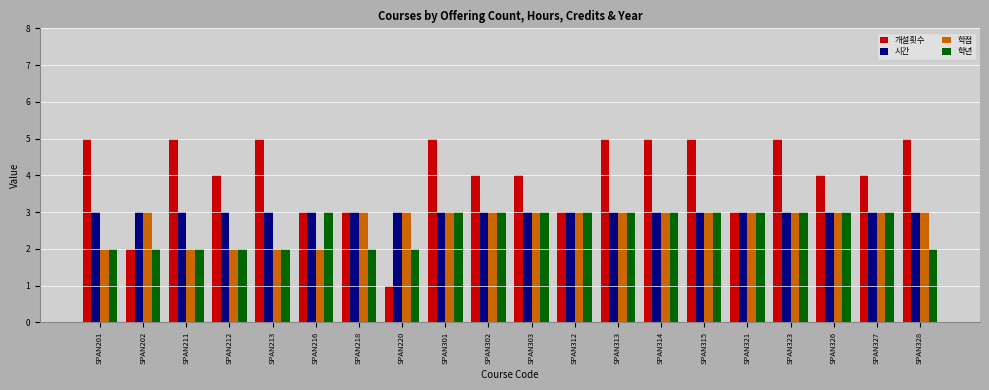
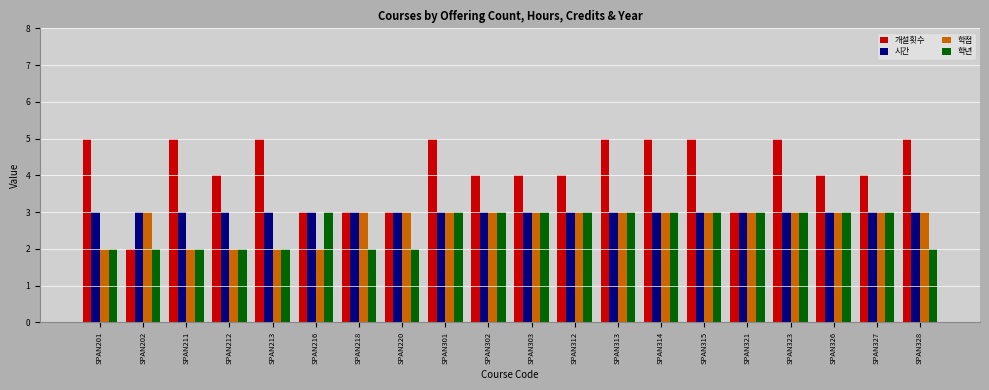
  {
    "개설횟수": {
      "SPAN201": 5,
      "SPAN202": 2,
      "SPAN211": 5,
      "SPAN212": 4,
      "SPAN213": 5,
      "SPAN216": 3,
      "SPAN218": 3,
-     "SPAN220": 1,
+     "SPAN220": 3,
      "SPAN301": 5,
      "SPAN302": 4,
      "SPAN303": 4,
-     "SPAN312": 3,
+     "SPAN312": 4,
      "SPAN313": 5,
      "SPAN314": 5,
      "SPAN315": 5,
      "SPAN321": 3,
      "SPAN323": 5,
      "SPAN326": 4,
      "SPAN327": 4,
      "SPAN328": 5
    },
    "시간": {
      "SPAN201": 3,
      "SPAN202": 3,
      "SPAN211": 3,
      "SPAN212": 3,
      "SPAN213": 3,
      "SPAN216": 3,
      "SPAN218": 3,
      "SPAN220": 3,
      "SPAN301": 3,
      "SPAN302": 3,
      "SPAN303": 3,
      "SPAN312": 3,
      "SPAN313": 3,
      "SPAN314": 3,
      "SPAN315": 3,
      "SPAN321": 3,
      "SPAN323": 3,
      "SPAN326": 3,
      "SPAN327": 3,
      "SPAN328": 3
    },
    "학점": {
      "SPAN201": 2,
      "SPAN202": 3,
      "SPAN211": 2,
      "SPAN212": 2,
      "SPAN213": 2,
      "SPAN216": 2,
      "SPAN218": 3,
      "SPAN220": 3,
      "SPAN301": 3,
      "SPAN302": 3,
      "SPAN303": 3,
      "SPAN312": 3,
      "SPAN313": 3,
      "SPAN314": 3,
      "SPAN315": 3,
      "SPAN321": 3,
      "SPAN323": 3,
      "SPAN326": 3,
      "SPAN327": 3,
      "SPAN328": 3
    },
    "학년": {
      "SPAN201": 2,
      "SPAN202": 2,
      "SPAN211": 2,
      "SPAN212": 2,
      "SPAN213": 2,
      "SPAN216": 3,
      "SPAN218": 2,
      "SPAN220": 2,
      "SPAN301": 3,
      "SPAN302": 3,
      "SPAN303": 3,
      "SPAN312": 3,
      "SPAN313": 3,
      "SPAN314": 3,
      "SPAN315": 3,
      "SPAN321": 3,
      "SPAN323": 3,
      "SPAN326": 3,
      "SPAN327": 3,
      "SPAN328": 2
    }
  }
